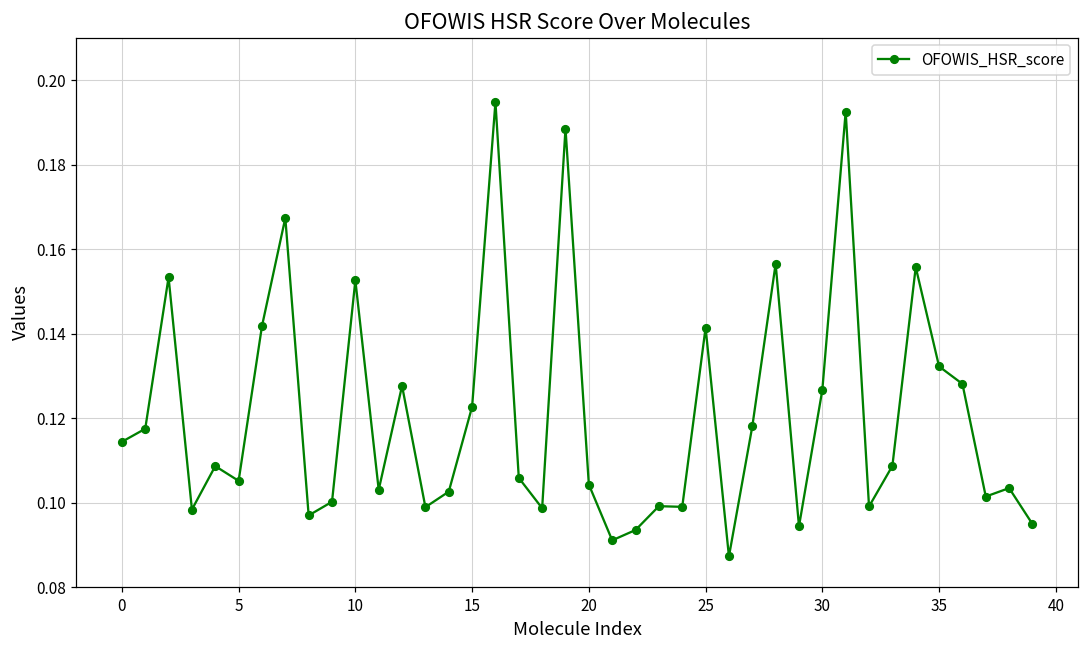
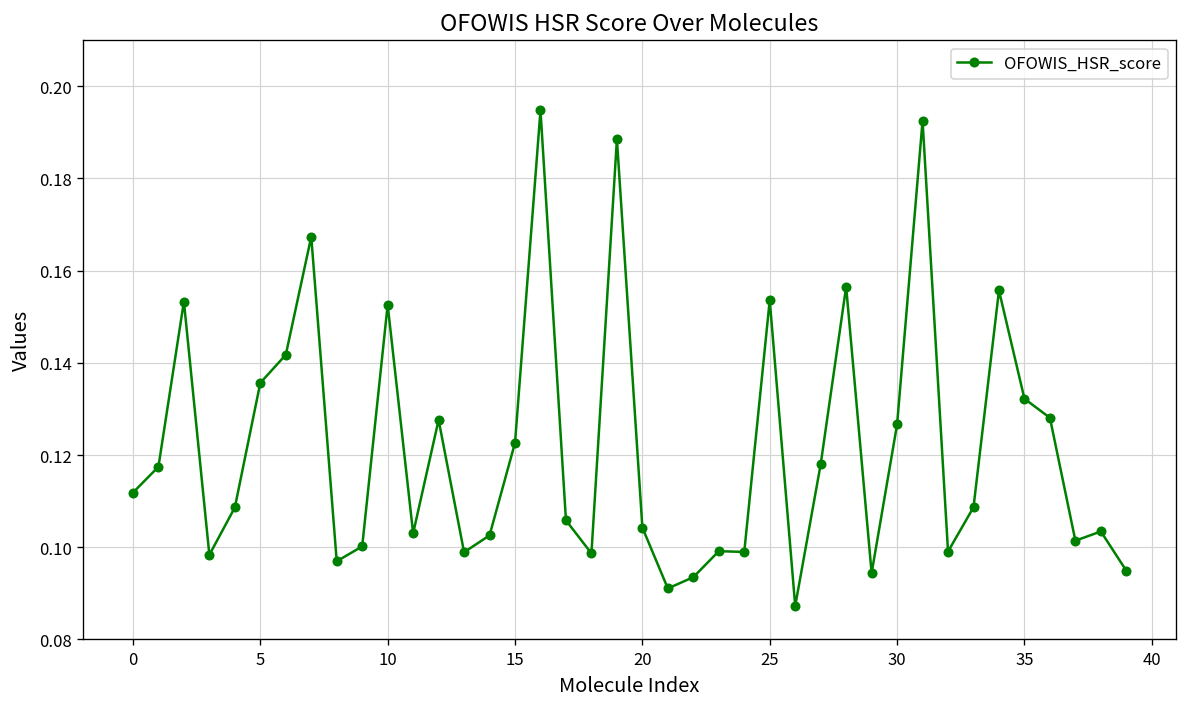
  {
-   "0": 0.114,
-   "5": 0.105,
+   "0": 0.112,
+   "5": 0.136,
    "10": 0.153,
    "15": 0.123,
    "20": 0.104,
-   "25": 0.141,
+   "25": 0.154,
    "30": 0.127,
    "35": 0.132
  }
